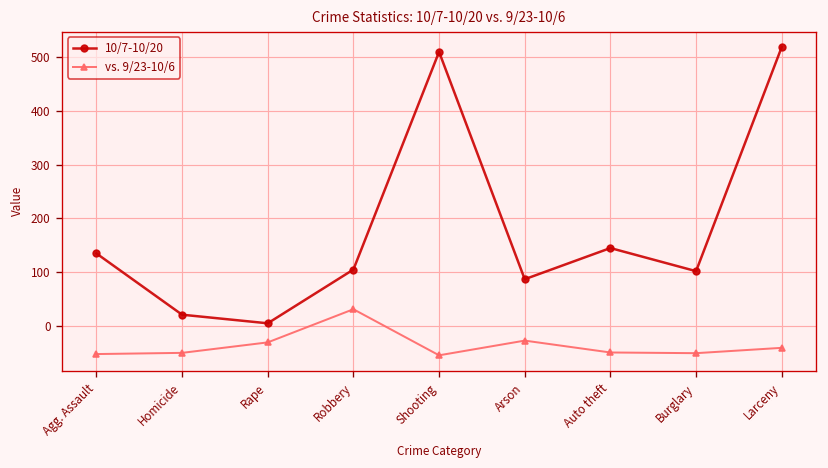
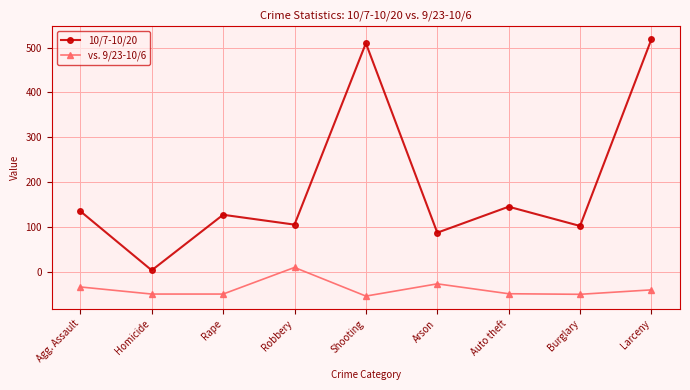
  {
    "10/7-10/20": {
      "Agg. Assault": 140,
-     "Homicide": 20,
-     "Rape": 10,
+     "Homicide": 0,
+     "Rape": 130,
      "Robbery": 110,
      "Shooting": 510,
      "Arson": 90,
      "Auto theft": 150,
      "Burglary": 100,
      "Larceny": 520
    },
    "vs. 9/23-10/6": {
-     "Agg. Assault": -50,
+     "Agg. Assault": -30,
      "Homicide": -50,
-     "Rape": -30,
-     "Robbery": 30,
+     "Rape": -50,
+     "Robbery": 10,
      "Shooting": -50,
      "Arson": -30,
      "Auto theft": -50,
      "Burglary": -50,
      "Larceny": -40
    }
  }
